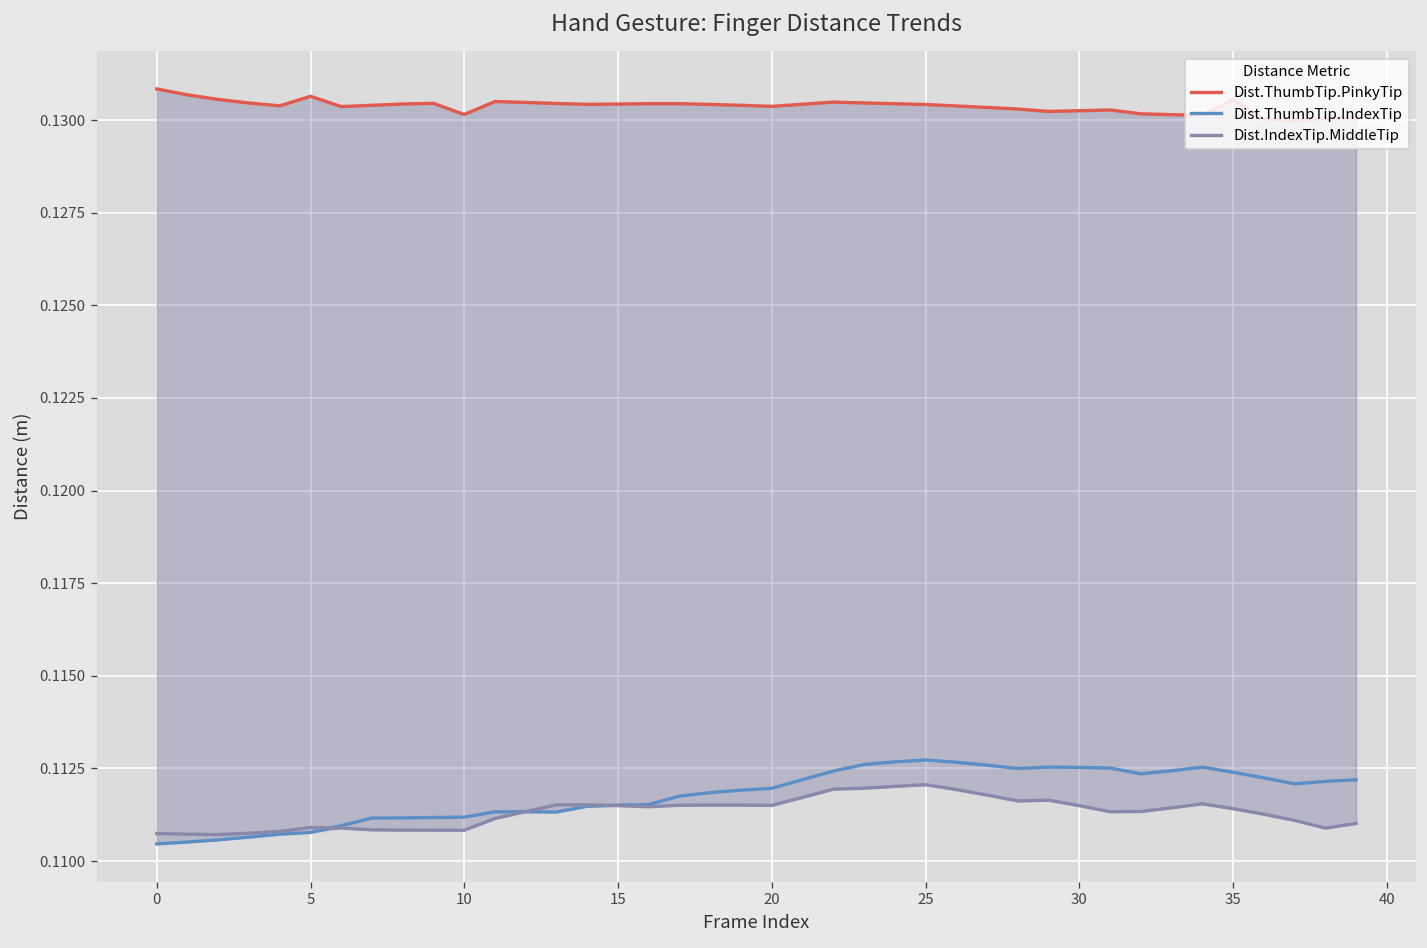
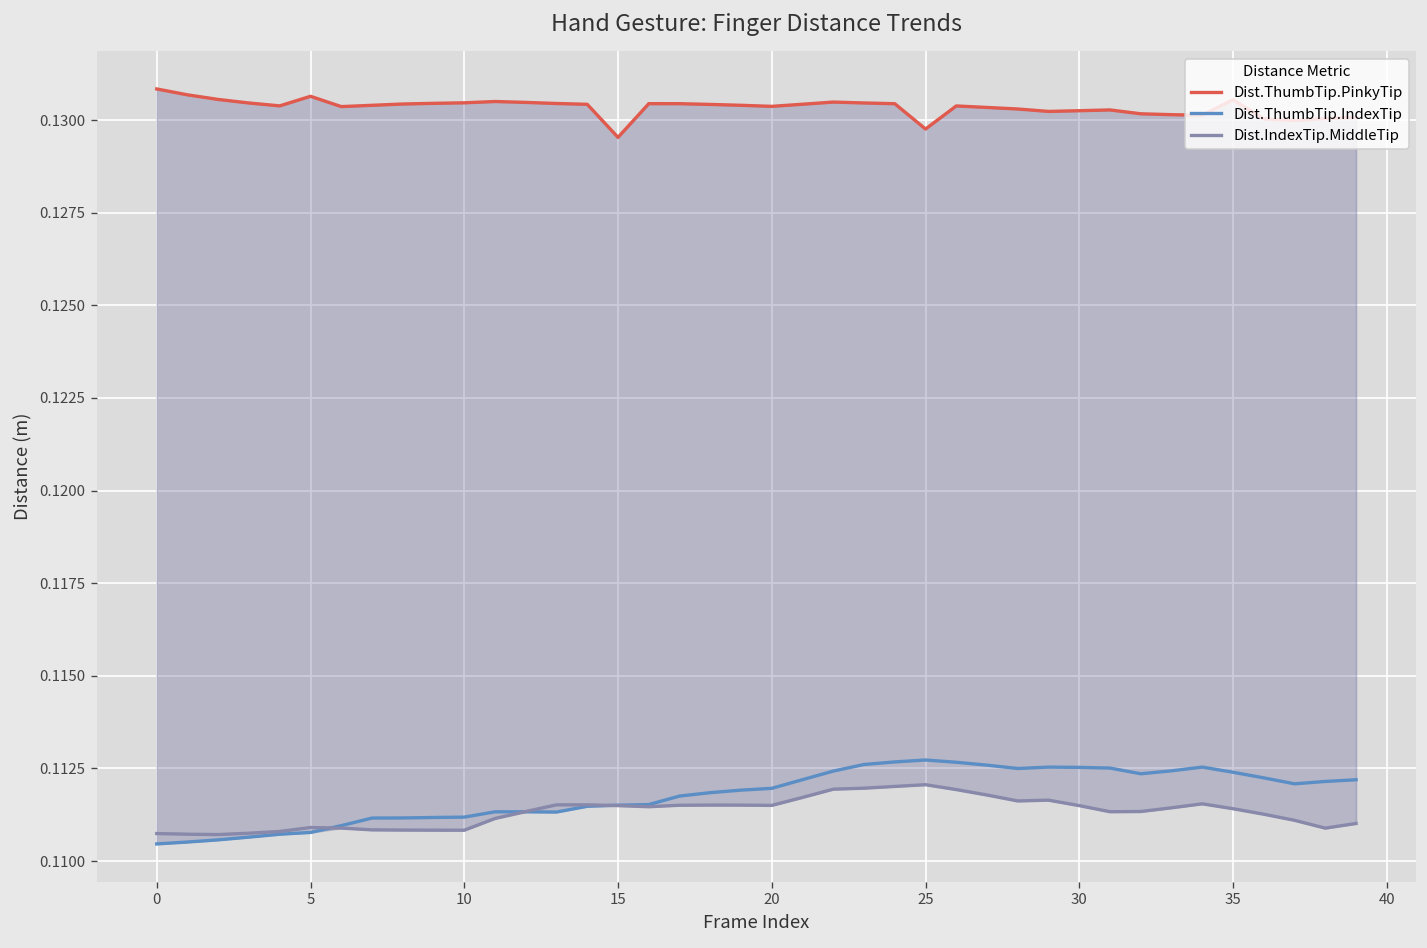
  {
    "Dist.ThumbTip.PinkyTip": {
      "0": 0.1308,
      "5": 0.1306,
-     "10": 0.1302,
-     "15": 0.1304,
+     "10": 0.1305,
+     "15": 0.1295,
      "20": 0.1304,
-     "25": 0.1304,
+     "25": 0.1298,
      "30": 0.1303
    }
  }
